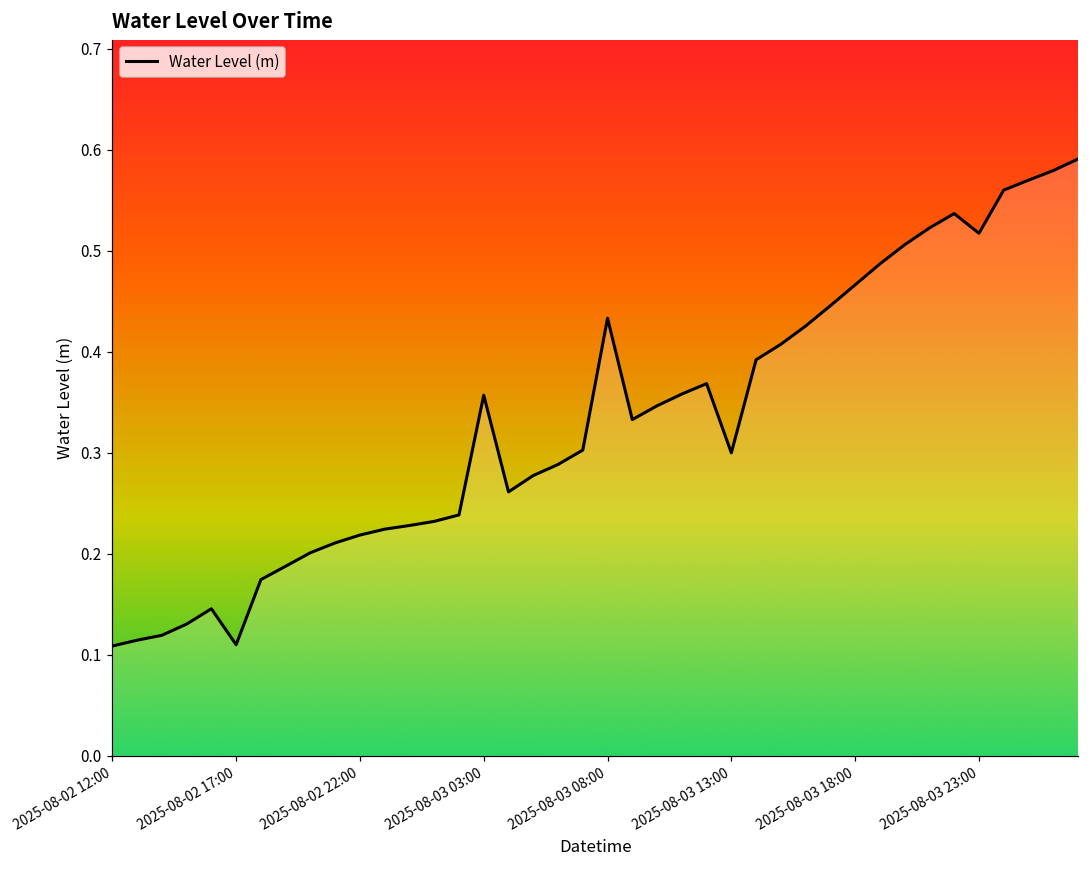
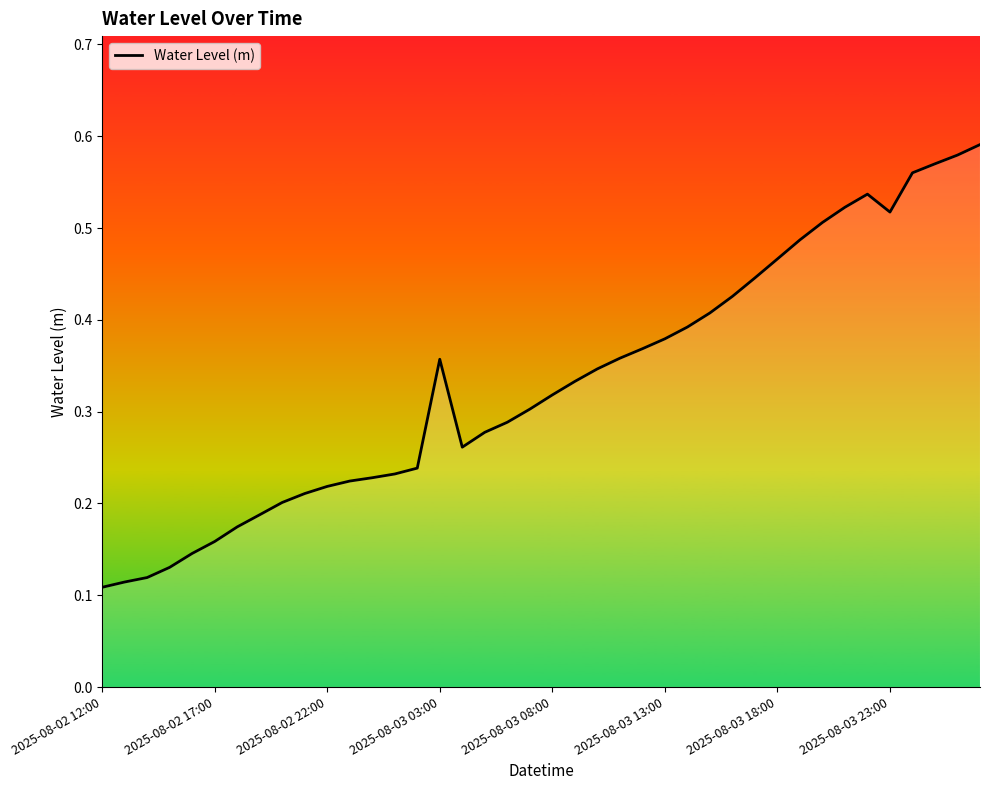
  {
    "2025-08-02 12:00": 0.11,
-   "2025-08-02 17:00": 0.11,
+   "2025-08-02 17:00": 0.16,
    "2025-08-02 22:00": 0.22,
    "2025-08-03 03:00": 0.36,
-   "2025-08-03 08:00": 0.43,
-   "2025-08-03 13:00": 0.30,
+   "2025-08-03 08:00": 0.32,
+   "2025-08-03 13:00": 0.38,
    "2025-08-03 18:00": 0.47,
    "2025-08-03 23:00": 0.52
  }
